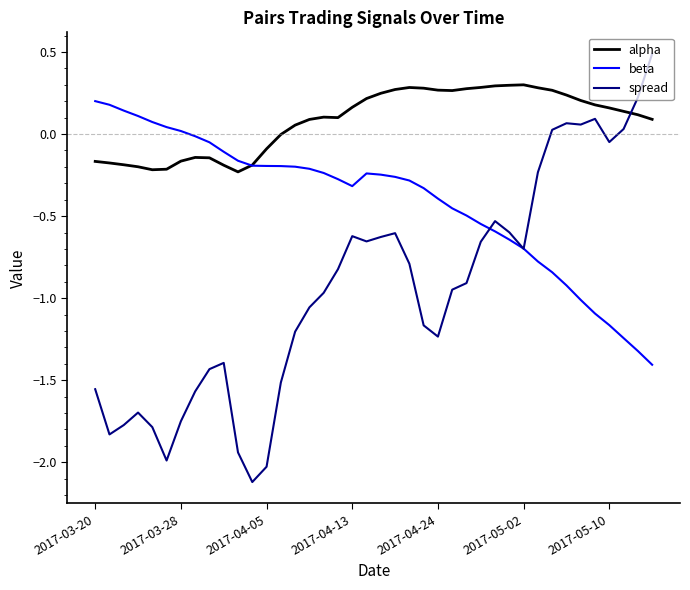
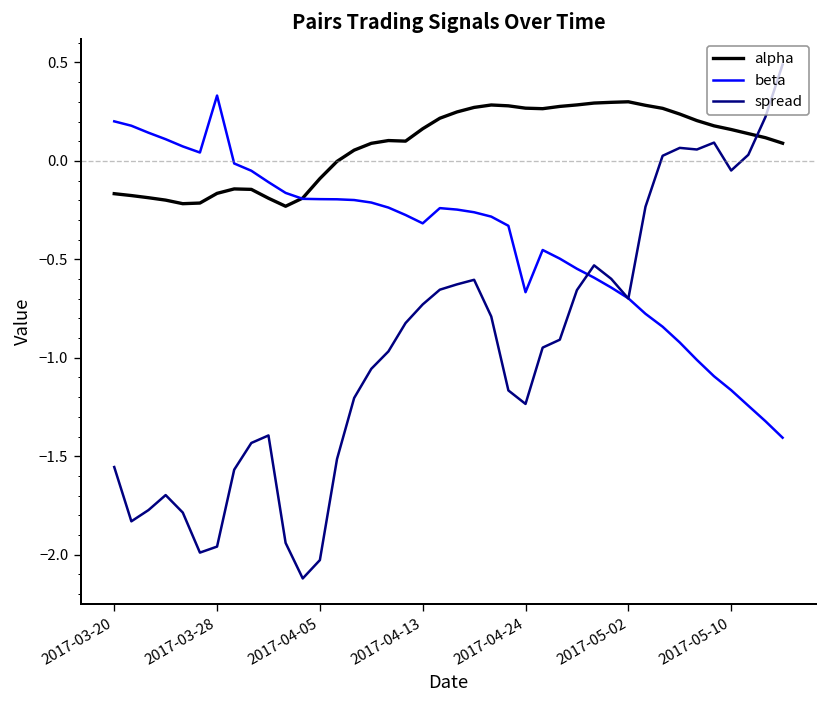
  {
    "alpha": {
      "2017-03-20": -0.17,
      "2017-03-28": -0.16,
      "2017-04-05": -0.09,
      "2017-04-13": 0.16,
      "2017-04-24": 0.27,
      "2017-05-02": 0.30,
      "2017-05-10": 0.16
    },
    "beta": {
      "2017-03-20": 0.20,
-     "2017-03-28": 0.02,
+     "2017-03-28": 0.33,
      "2017-04-05": -0.19,
      "2017-04-13": -0.32,
-     "2017-04-24": -0.39,
+     "2017-04-24": -0.67,
      "2017-05-10": -1.16
    },
    "spread": {
      "2017-03-20": -1.55,
-     "2017-03-28": -1.75,
+     "2017-03-28": -1.96,
      "2017-04-05": -2.03,
-     "2017-04-13": -0.62,
+     "2017-04-13": -0.73,
      "2017-04-24": -1.23,
      "2017-05-10": -0.05
    }
  }
